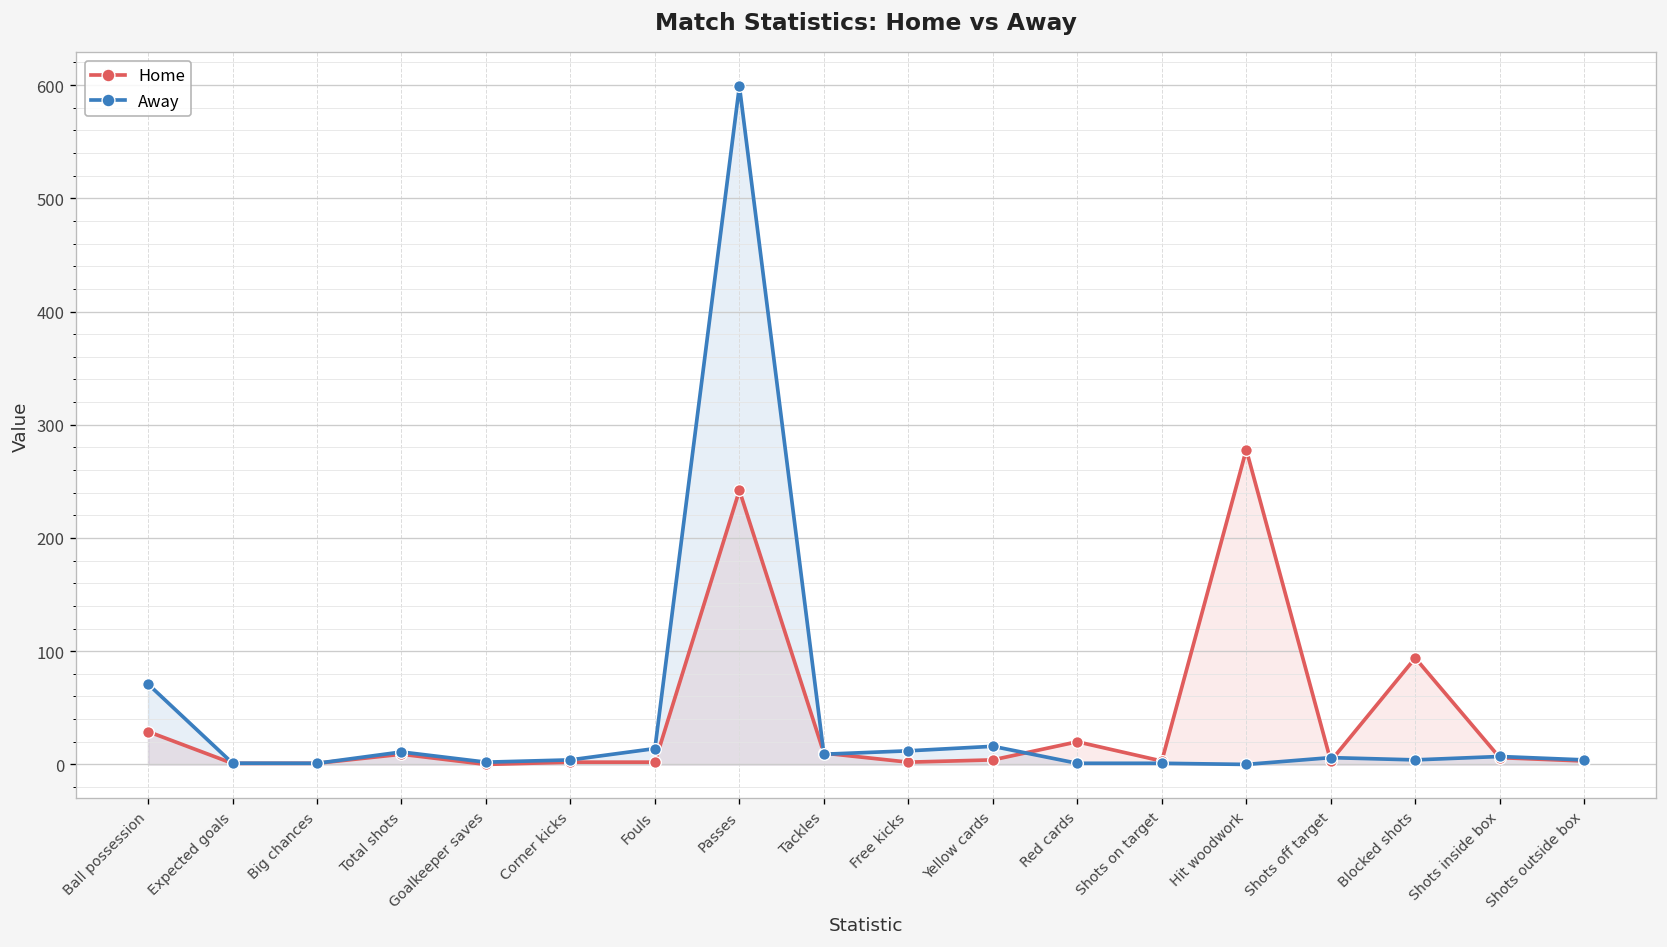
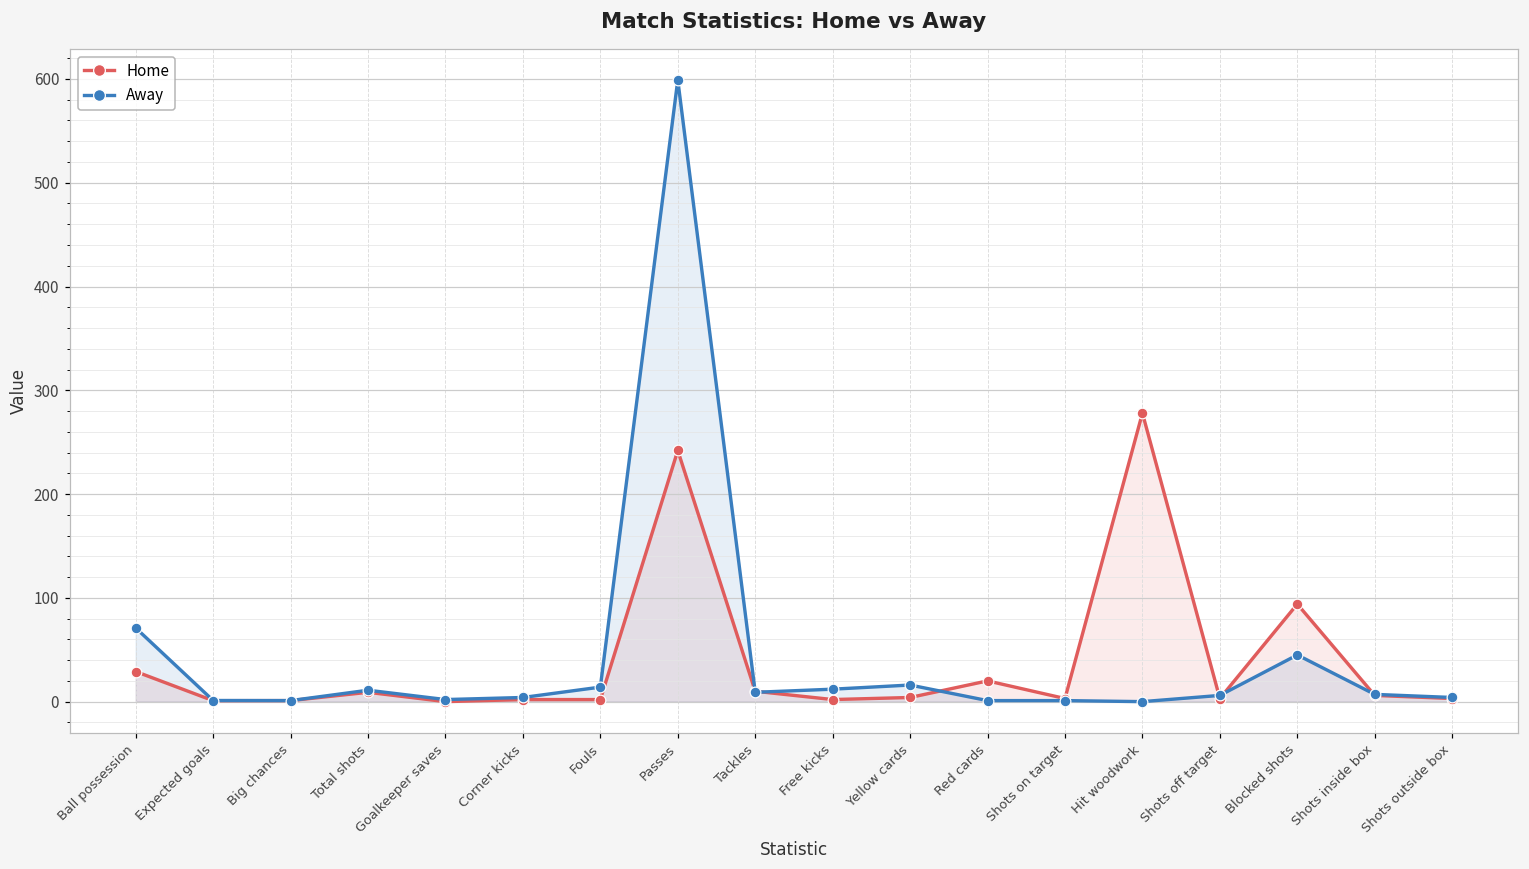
  {
    "Home": {
      "Ball possession": 30,
      "Fouls": 0,
      "Passes": 240,
      "Free kicks": 0,
      "Yellow cards": 0,
      "Red cards": 20,
      "Hit woodwork": 280,
      "Shots off target": 0,
      "Blocked shots": 90
    },
    "Away": {
      "Ball possession": 70,
      "Fouls": 10,
      "Passes": 600,
      "Free kicks": 10,
      "Yellow cards": 20,
      "Red cards": 0,
      "Hit woodwork": 0,
      "Shots off target": 10,
-     "Blocked shots": 0
+     "Blocked shots": 50
    }
  }
